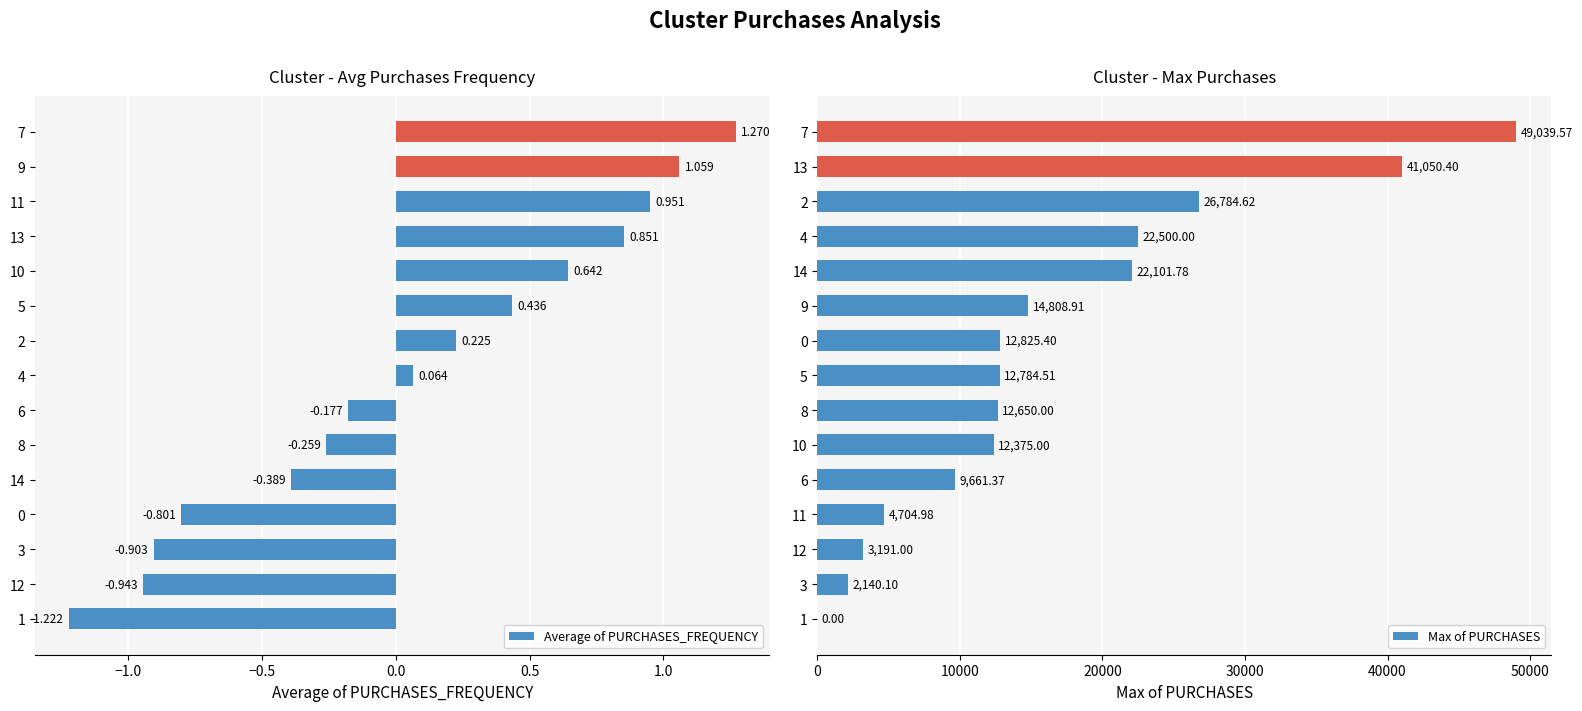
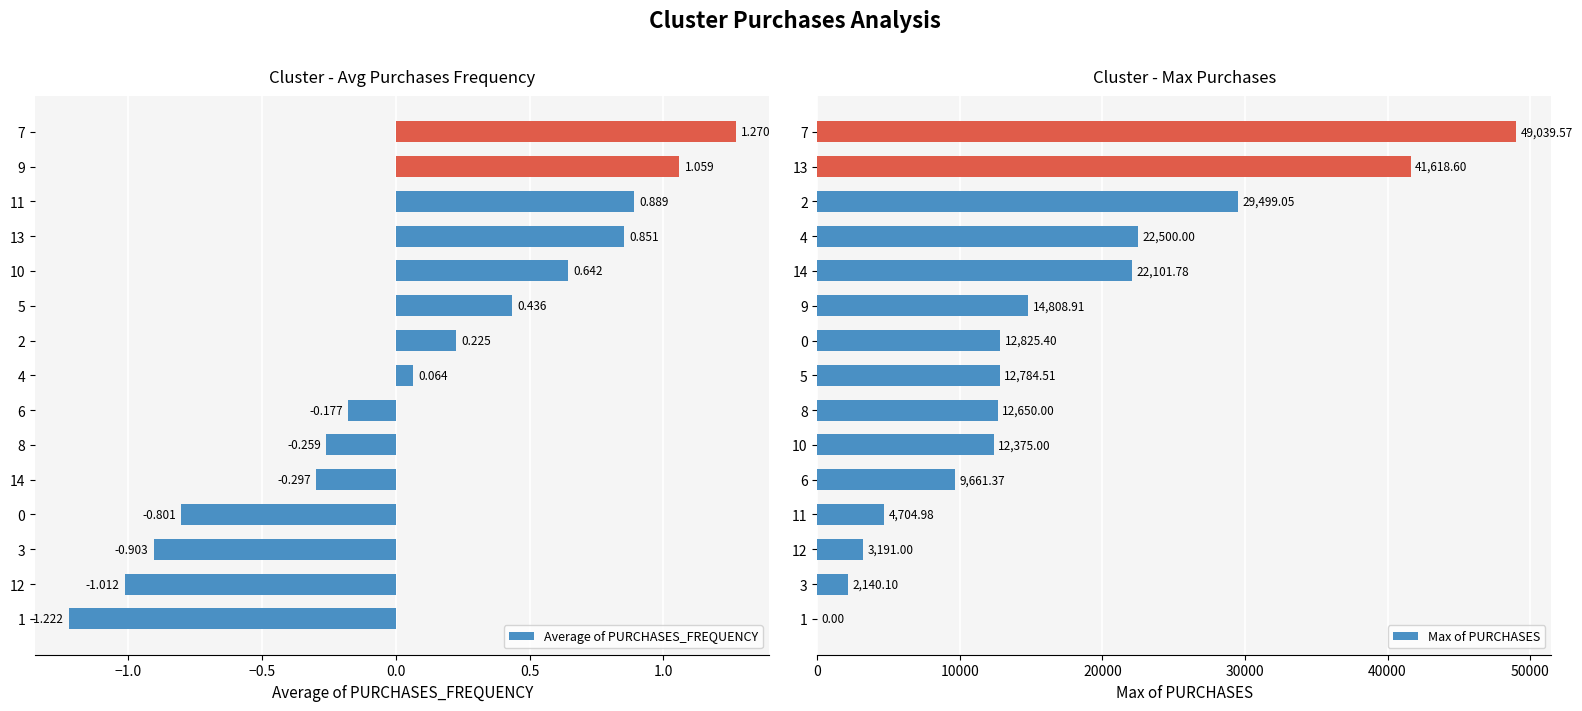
  {
    "Cluster - Avg Purchases Frequency": {
      "7": "1.270",
      "9": "1.059",
-     "11": "0.951",
+     "11": "0.889",
      "13": "0.851",
      "10": "0.642",
      "5": "0.436",
      "2": "0.225",
      "4": "0.064",
      "6": "-0.177",
      "8": "-0.259",
-     "14": "-0.389",
+     "14": "-0.297",
      "0": "-0.801",
      "3": "-0.903",
-     "12": "-0.943",
+     "12": "-1.012",
      "1": "-1.222"
    },
    "Cluster - Max Purchases": {
      "7": "49,039.57",
-     "13": "41,050.40",
-     "2": "26,784.62",
+     "13": "41,618.60",
+     "2": "29,499.05",
      "4": "22,500.00",
      "14": "22,101.78",
      "9": "14,808.91",
      "0": "12,825.40",
      "5": "12,784.51",
      "8": "12,650.00",
      "10": "12,375.00",
      "6": "9,661.37",
      "11": "4,704.98",
      "12": "3,191.00",
      "3": "2,140.10",
      "1": "0.00"
    }
  }
